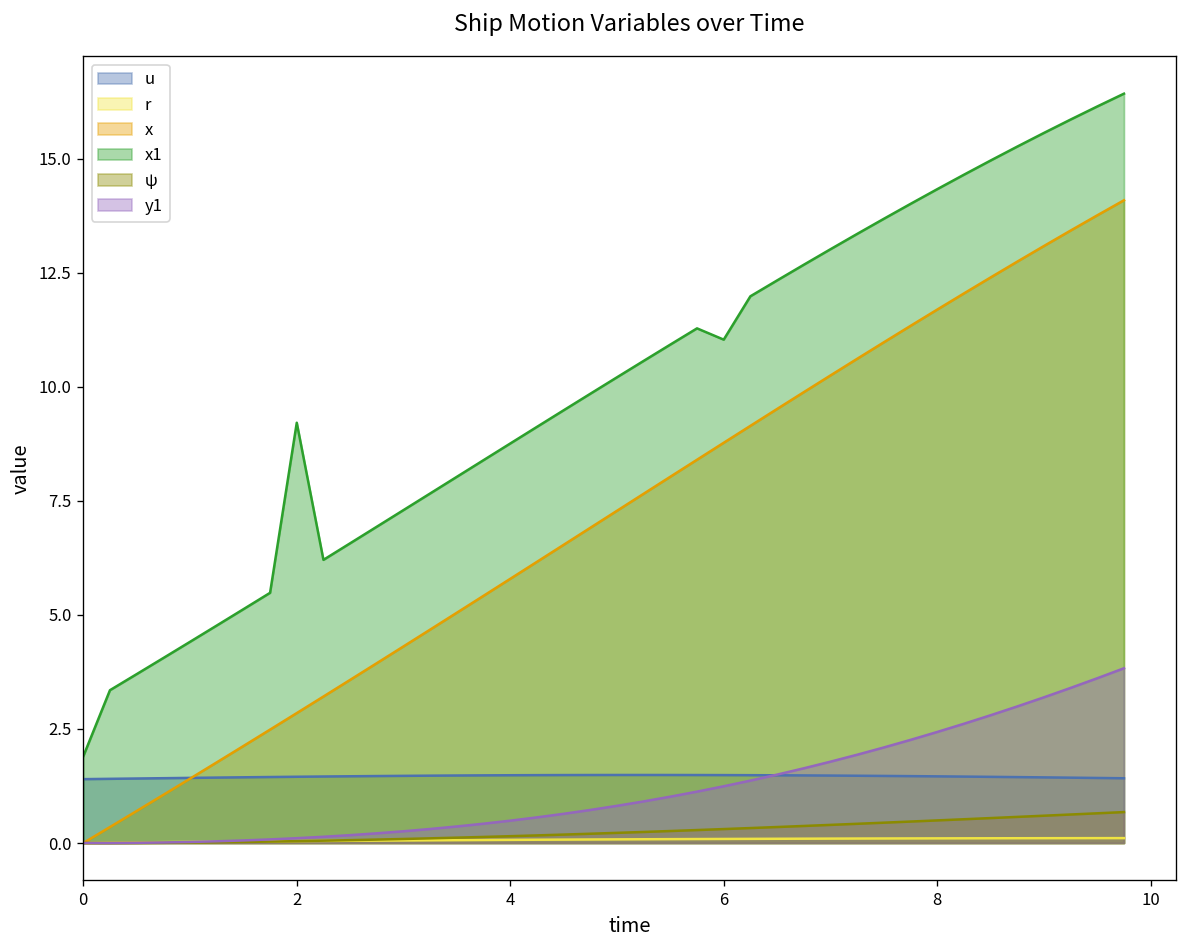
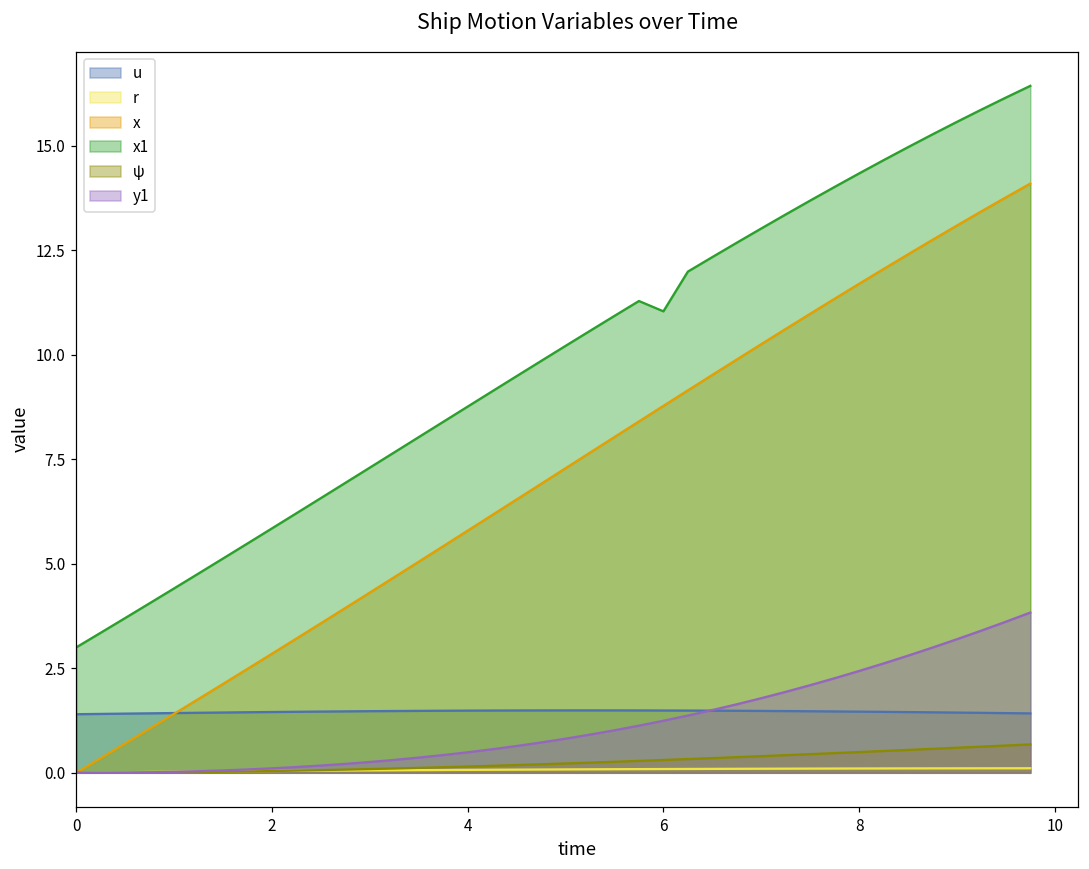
  {
    "x1": {
-     "0": 1.9,
-     "2": 9.2,
+     "0": 3.0,
+     "2": 5.8,
      "4": 8.8,
      "6": 11.0,
      "8": 14.3
    }
  }
